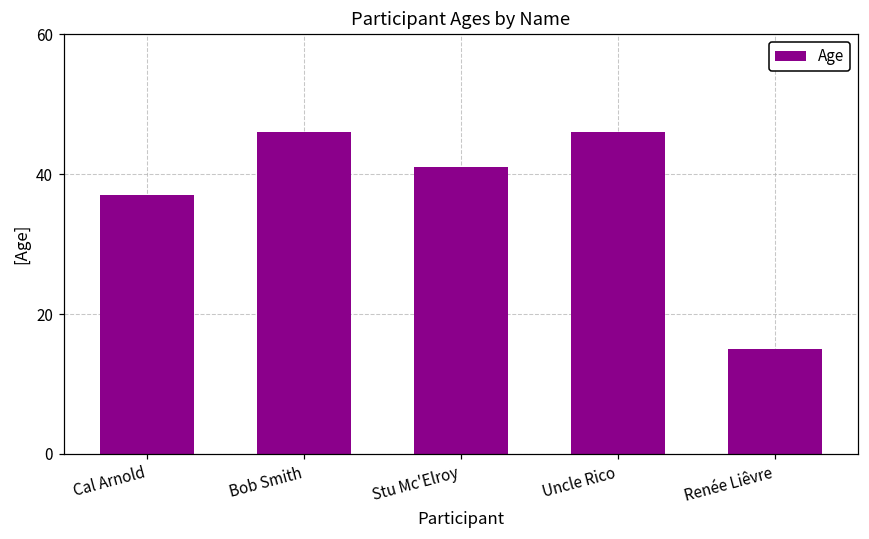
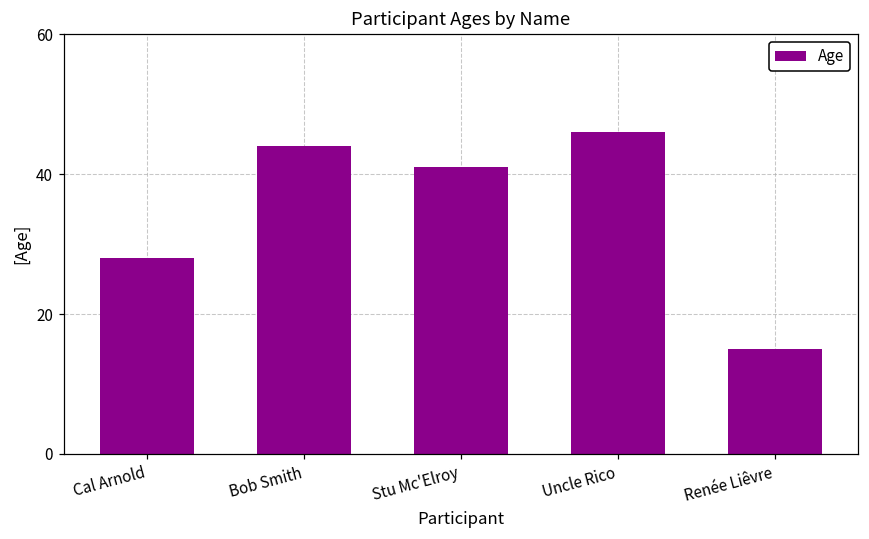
  {
-   "Cal Arnold": 37,
-   "Bob Smith": 46,
+   "Cal Arnold": 28,
+   "Bob Smith": 44,
    "Stu Mc'Elroy": 41,
    "Uncle Rico": 46,
    "Renée Liêvre": 15
  }
